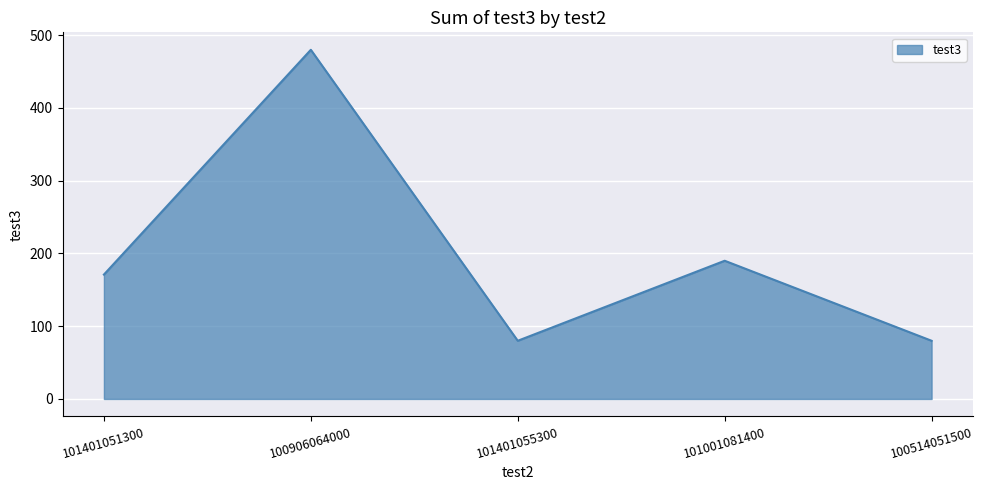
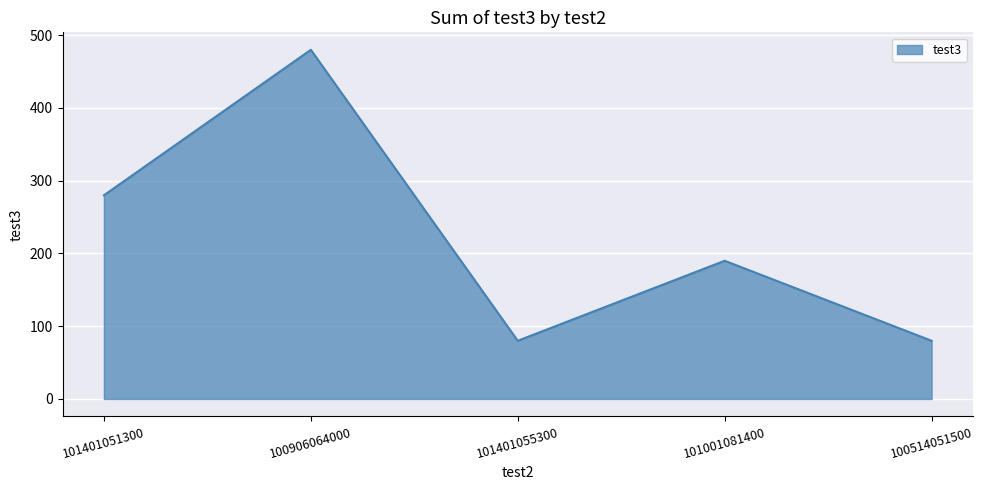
  {
-   "101401051300": 170,
+   "101401051300": 280,
    "100906064000": 480,
    "101401055300": 80,
    "101001081400": 190,
    "100514051500": 80
  }
